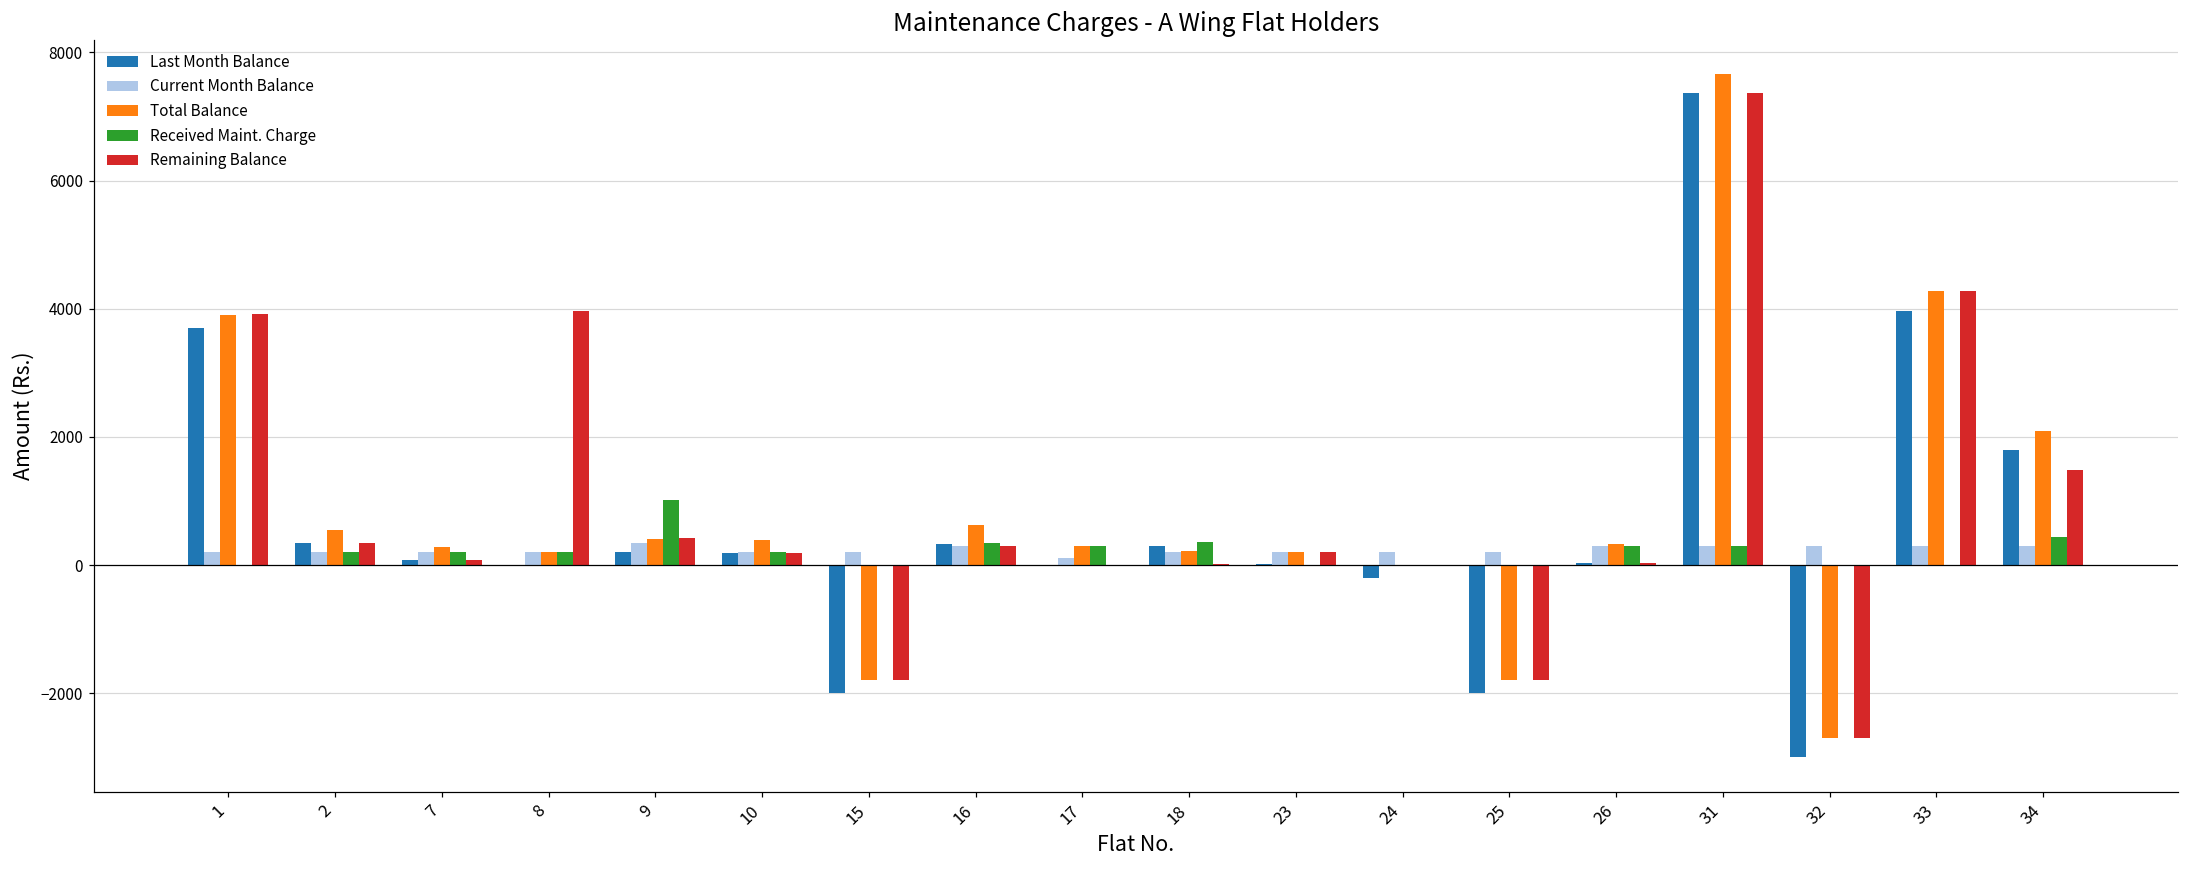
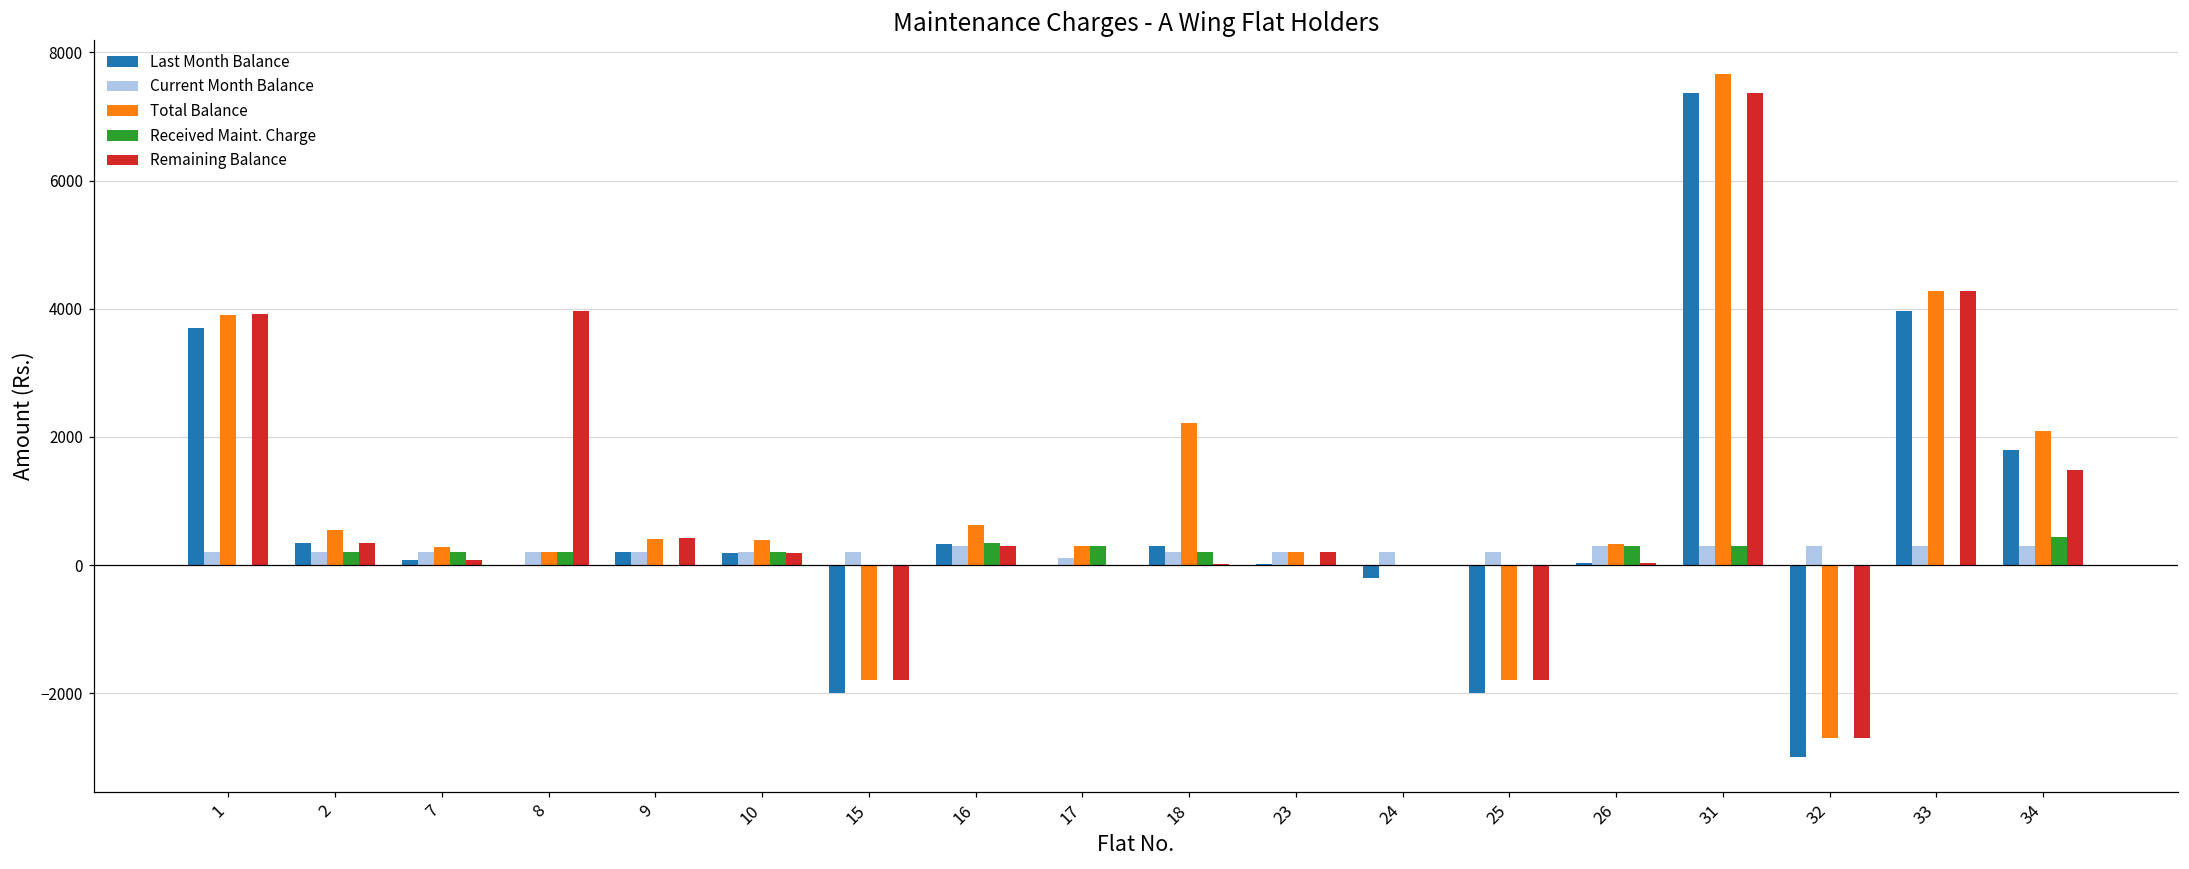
  {
    "Last Month Balance": {
      "1": 3700,
      "2": 400,
      "7": 100,
      "8": 0,
      "9": 200,
      "10": 200,
      "15": -2000,
      "16": 300,
      "17": 0,
      "18": 300,
      "24": -200,
      "25": -2000,
      "31": 7400,
      "32": -3000,
      "33": 4000,
      "34": 1800
    },
    "Current Month Balance": {
      "1": 200,
      "2": 200,
      "7": 200,
      "8": 200,
-     "9": 400,
+     "9": 200,
      "10": 200,
      "15": 200,
      "16": 300,
      "17": 100,
      "18": 200,
      "23": 200,
      "24": 200,
      "25": 200,
      "26": 300,
      "31": 300,
      "32": 300,
      "33": 300,
      "34": 300
    },
    "Total Balance": {
      "1": 3900,
      "2": 600,
      "7": 300,
      "8": 200,
      "9": 400,
      "10": 400,
      "15": -1800,
      "16": 600,
      "17": 300,
-     "18": 200,
+     "18": 2200,
      "23": 200,
      "24": 0,
      "25": -1800,
      "26": 300,
      "31": 7700,
      "32": -2700,
      "33": 4300,
      "34": 2100
    },
    "Received Maint. Charge": {
      "1": 0,
      "2": 200,
      "7": 200,
      "8": 200,
-     "9": 1000,
+     "9": 0,
      "10": 200,
      "15": 0,
      "16": 300,
      "17": 300,
-     "18": 400,
+     "18": 200,
      "23": 0,
      "24": 0,
      "25": 0,
      "26": 300,
      "31": 300,
      "32": 0,
      "33": 0,
      "34": 400
    },
    "Remaining Balance": {
      "1": 3900,
      "2": 400,
      "7": 100,
      "8": 4000,
      "9": 400,
      "10": 200,
      "15": -1800,
      "16": 300,
      "17": 0,
      "23": 200,
      "24": 0,
      "25": -1800,
      "31": 7400,
      "32": -2700,
      "33": 4300,
      "34": 1500
    }
  }
